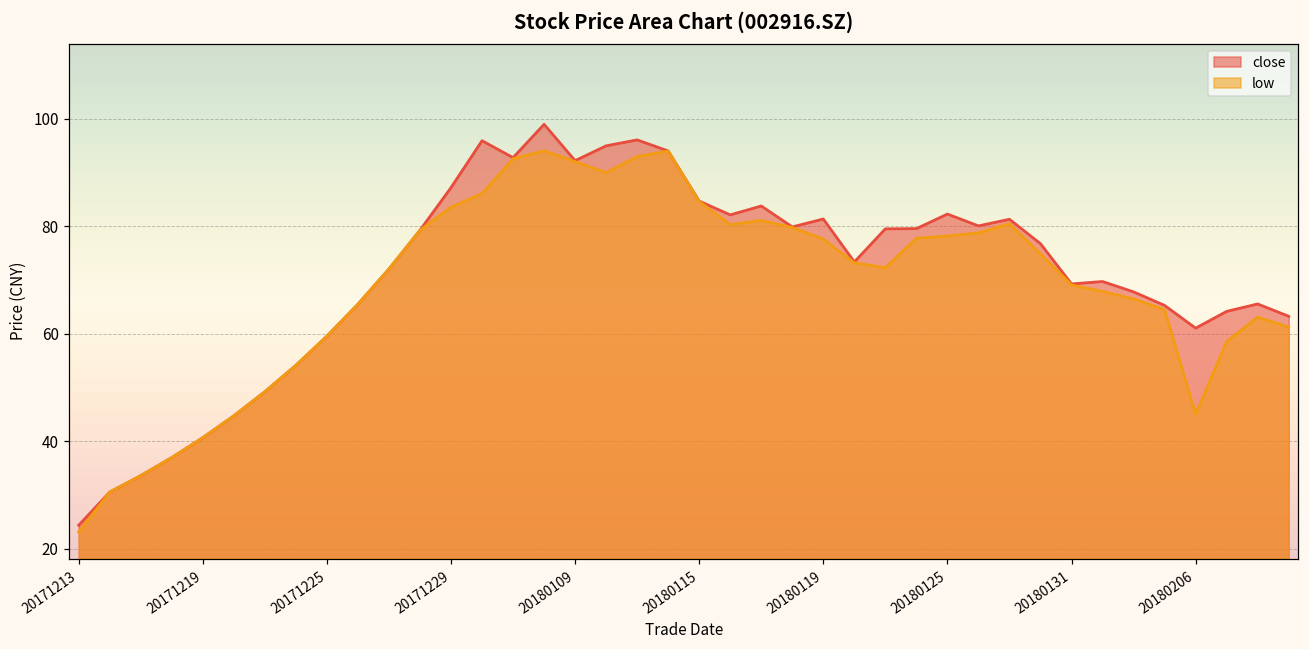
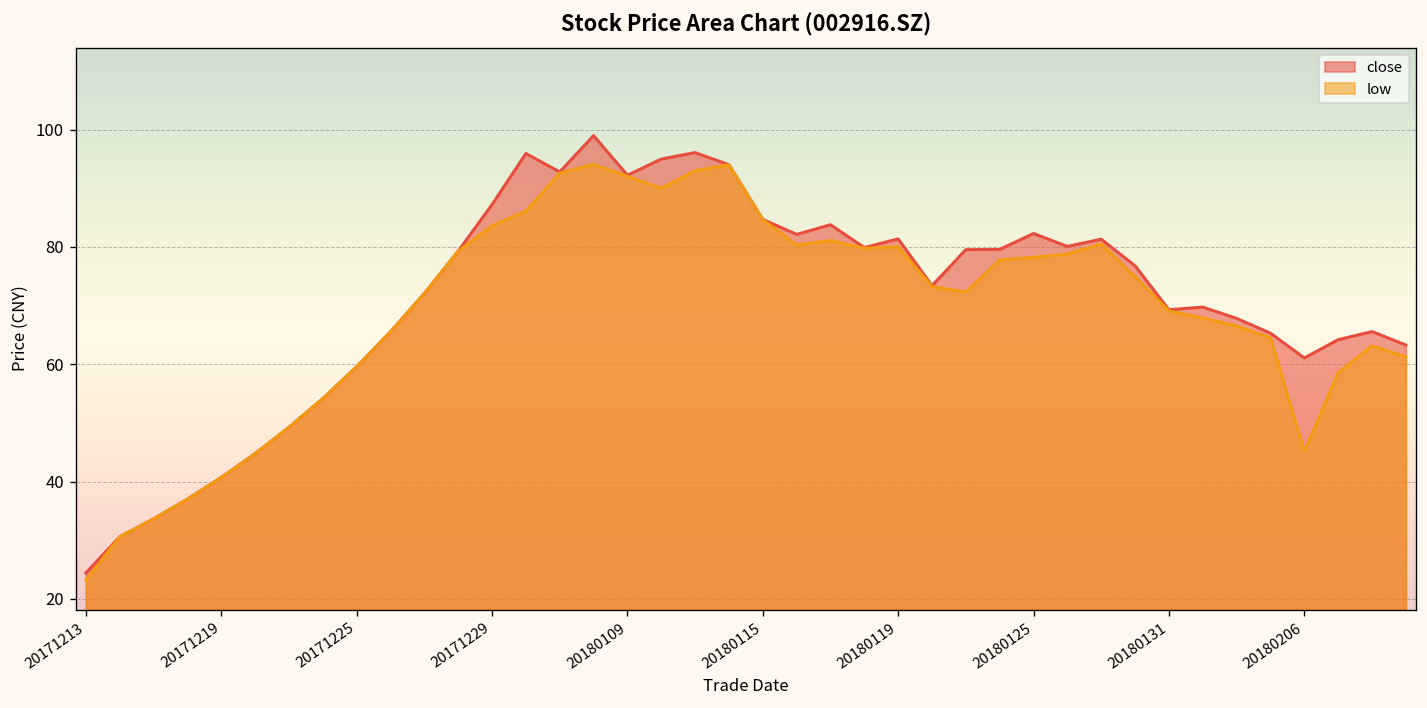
  {
    "close": {
      "20171213": 24,
      "20171229": 87,
      "20180119": 81,
      "20180125": 82,
      "20180206": 61
    },
    "low": {
      "20171213": 23,
      "20171229": 84,
-     "20180119": 78,
+     "20180119": 80,
      "20180125": 78,
      "20180206": 45
    }
  }
